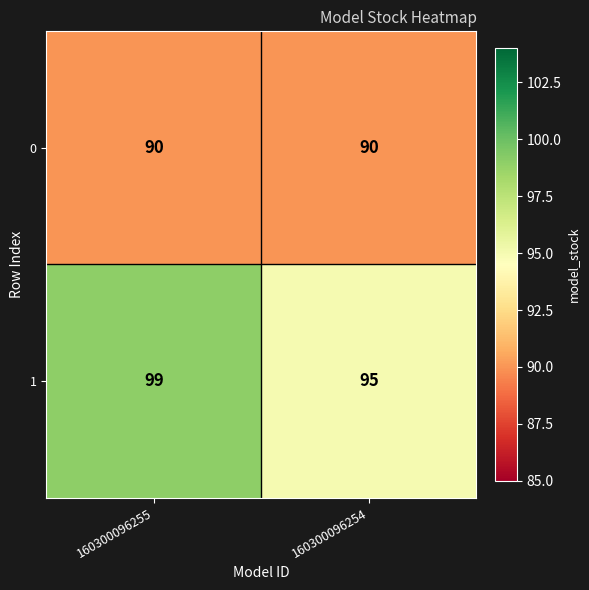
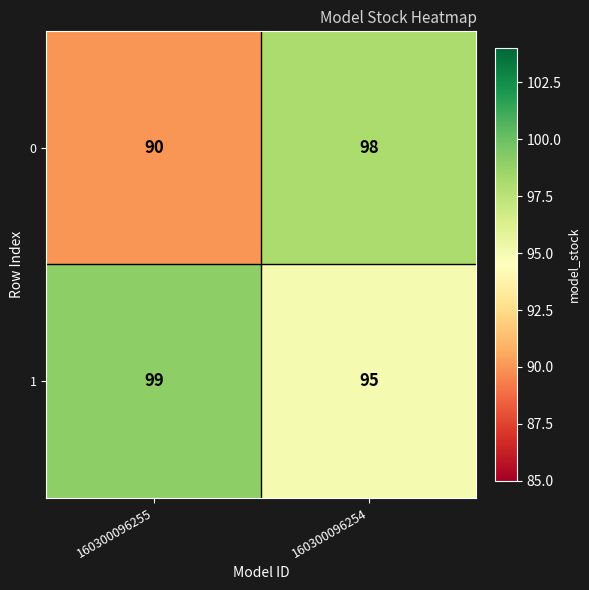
  {
    "0": {
      "160300096255": 90,
-     "160300096254": 90
+     "160300096254": 98
    },
    "1": {
      "160300096255": 99,
      "160300096254": 95
    }
  }
